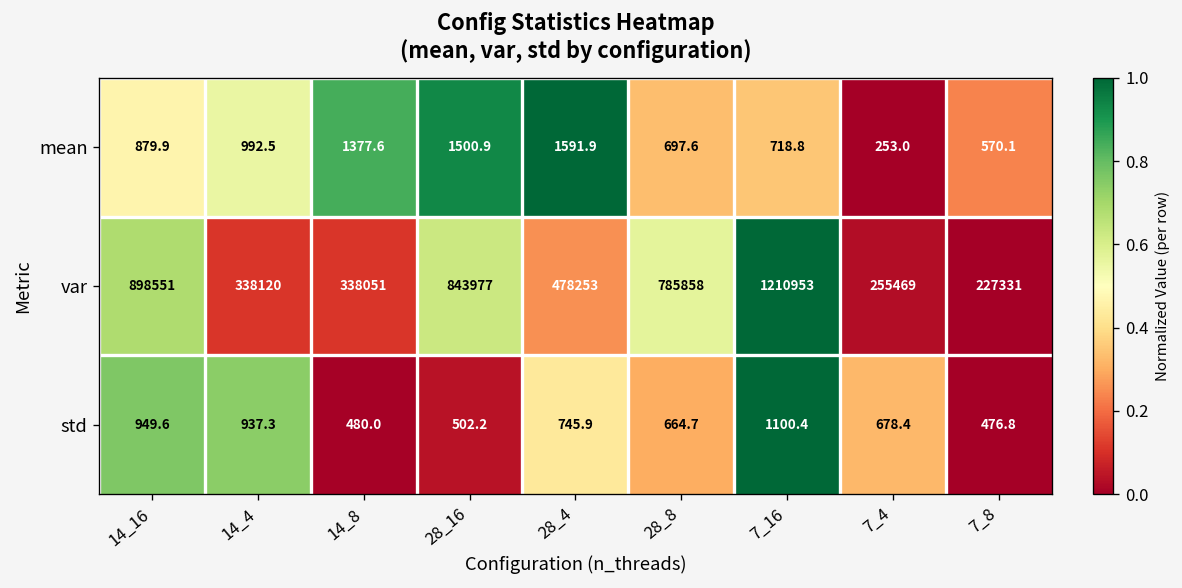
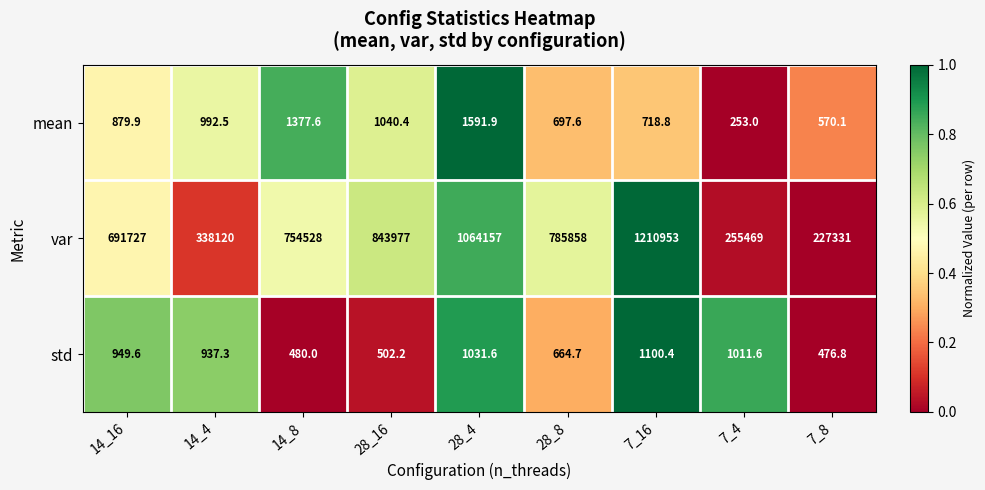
  {
    "mean": {
      "14_16": 879.9,
      "14_4": 992.5,
      "14_8": 1377.6,
-     "28_16": 1500.9,
+     "28_16": 1040.4,
      "28_4": 1591.9,
      "28_8": 697.6,
      "7_16": 718.8,
      "7_4": 253.0,
      "7_8": 570.1
    },
    "var": {
-     "14_16": 898551,
+     "14_16": 691727,
      "14_4": 338120,
-     "14_8": 338051,
+     "14_8": 754528,
      "28_16": 843977,
-     "28_4": 478253,
+     "28_4": 1064157,
      "28_8": 785858,
      "7_16": 1210953,
      "7_4": 255469,
      "7_8": 227331
    },
    "std": {
      "14_16": 949.6,
      "14_4": 937.3,
      "14_8": 480.0,
      "28_16": 502.2,
-     "28_4": 745.9,
+     "28_4": 1031.6,
      "28_8": 664.7,
      "7_16": 1100.4,
-     "7_4": 678.4,
+     "7_4": 1011.6,
      "7_8": 476.8
    }
  }
